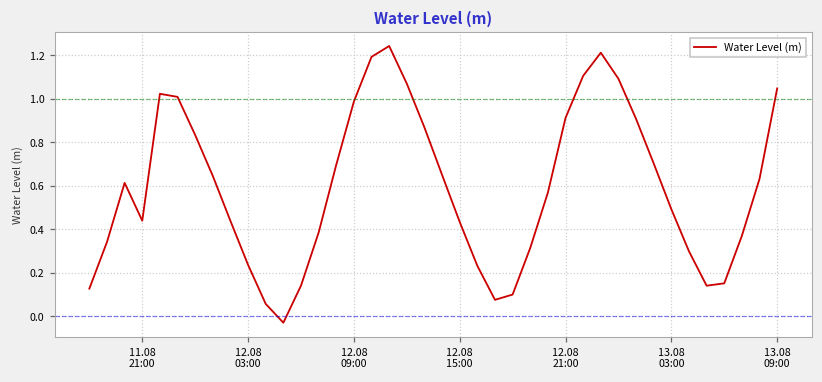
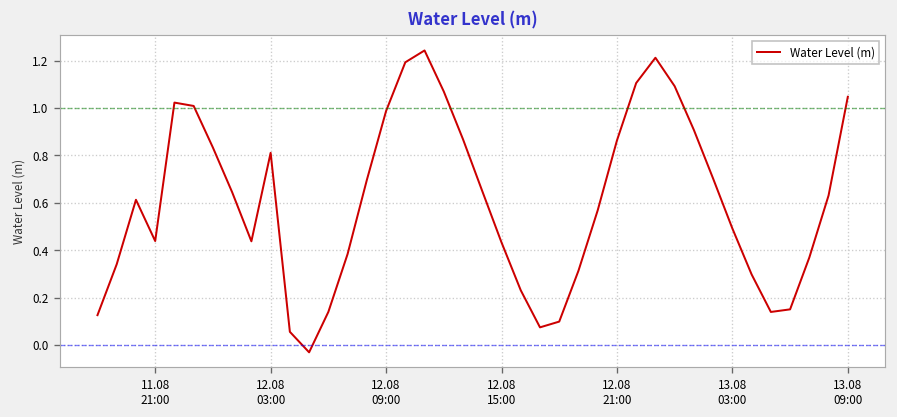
  {
    "11.08 21:00": 0.44,
-   "12.08 03:00": 0.24,
+   "12.08 03:00": 0.81,
    "12.08 09:00": 0.99,
    "12.08 15:00": 0.43,
-   "12.08 21:00": 0.91,
+   "12.08 21:00": 0.86,
    "13.08 03:00": 0.49,
    "13.08 09:00": 1.05
  }
